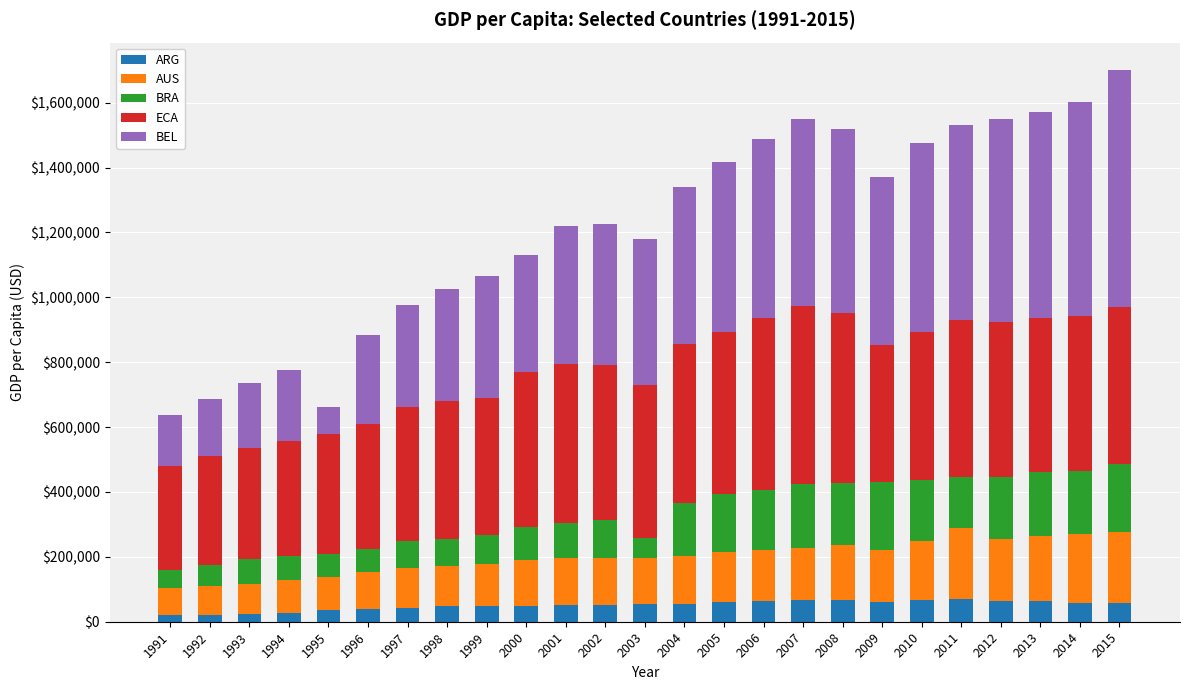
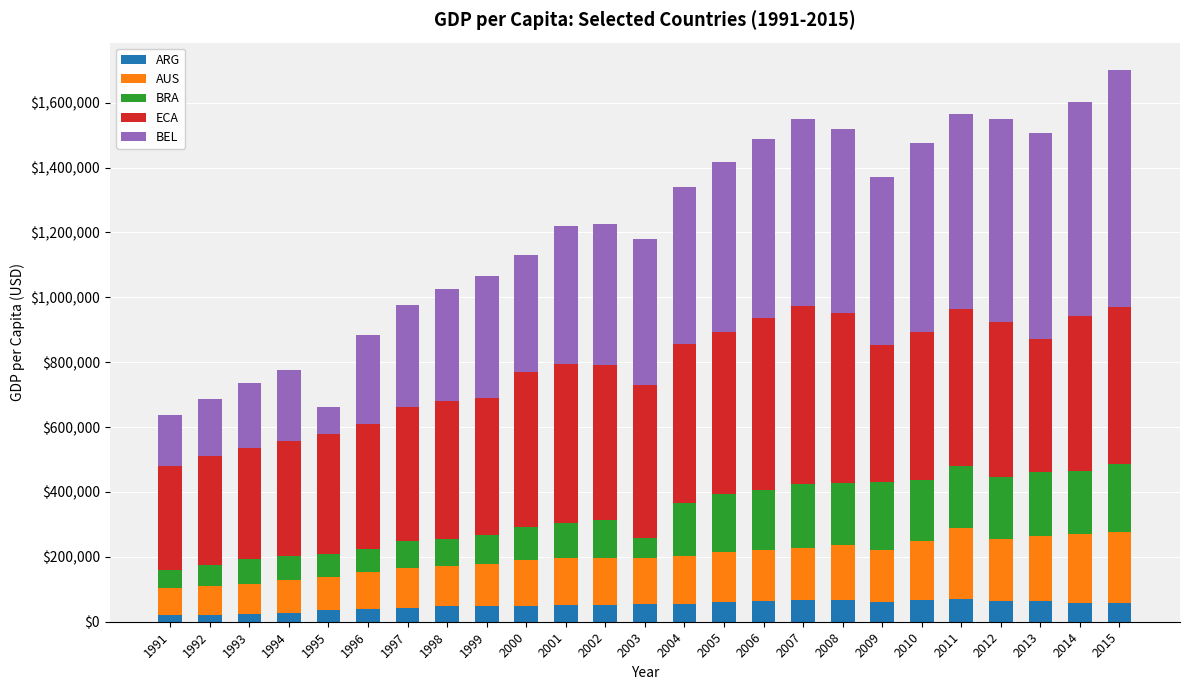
  {
    "ARG": {
      "1991": "$20,000",
      "1992": "$20,000",
      "1993": "$20,000",
      "1994": "$30,000",
      "1995": "$30,000",
      "1996": "$40,000",
      "1997": "$40,000",
      "1998": "$50,000",
      "1999": "$50,000",
      "2000": "$50,000",
      "2001": "$50,000",
      "2002": "$50,000",
      "2003": "$50,000",
      "2004": "$50,000",
      "2005": "$60,000",
      "2006": "$60,000",
      "2007": "$70,000",
      "2008": "$70,000",
      "2009": "$60,000",
      "2010": "$70,000",
      "2011": "$70,000",
      "2012": "$70,000",
      "2013": "$60,000",
      "2014": "$60,000",
      "2015": "$60,000"
    },
    "AUS": {
      "1991": "$80,000",
      "1992": "$90,000",
      "1993": "$90,000",
      "1994": "$100,000",
      "1995": "$100,000",
      "1996": "$110,000",
      "1997": "$120,000",
      "1998": "$120,000",
      "1999": "$130,000",
      "2000": "$140,000",
      "2001": "$140,000",
      "2002": "$140,000",
      "2003": "$140,000",
      "2004": "$150,000",
      "2005": "$150,000",
      "2006": "$160,000",
      "2007": "$160,000",
      "2008": "$170,000",
      "2009": "$160,000",
      "2010": "$180,000",
      "2011": "$220,000",
      "2012": "$190,000",
      "2013": "$200,000",
      "2014": "$210,000",
      "2015": "$220,000"
    },
    "BRA": {
      "1991": "$50,000",
      "1992": "$60,000",
      "1993": "$70,000",
      "1994": "$80,000",
      "1995": "$70,000",
      "1996": "$70,000",
      "1997": "$80,000",
      "1998": "$80,000",
      "1999": "$90,000",
      "2000": "$100,000",
      "2001": "$110,000",
      "2002": "$120,000",
      "2003": "$60,000",
      "2004": "$160,000",
      "2005": "$180,000",
      "2006": "$190,000",
      "2007": "$200,000",
      "2008": "$190,000",
      "2009": "$210,000",
      "2010": "$190,000",
-     "2011": "$160,000",
+     "2011": "$190,000",
      "2012": "$190,000",
      "2013": "$200,000",
      "2014": "$190,000",
      "2015": "$210,000"
    },
    "ECA": {
      "1991": "$320,000",
      "1992": "$340,000",
      "1993": "$340,000",
      "1994": "$350,000",
      "1995": "$370,000",
      "1996": "$380,000",
      "1997": "$410,000",
      "1998": "$420,000",
      "1999": "$420,000",
      "2000": "$480,000",
      "2001": "$490,000",
      "2002": "$480,000",
      "2003": "$470,000",
      "2004": "$490,000",
      "2005": "$500,000",
      "2006": "$530,000",
      "2007": "$550,000",
      "2008": "$520,000",
      "2009": "$420,000",
      "2010": "$460,000",
      "2011": "$480,000",
      "2012": "$480,000",
-     "2013": "$470,000",
+     "2013": "$410,000",
      "2014": "$480,000",
      "2015": "$480,000"
    },
    "BEL": {
      "1991": "$160,000",
      "1992": "$180,000",
      "1993": "$200,000",
      "1994": "$220,000",
      "1995": "$80,000",
      "1996": "$280,000",
      "1997": "$320,000",
      "1998": "$350,000",
      "1999": "$380,000",
      "2000": "$360,000",
      "2001": "$430,000",
      "2002": "$430,000",
      "2003": "$450,000",
      "2004": "$480,000",
      "2005": "$520,000",
      "2006": "$550,000",
      "2007": "$580,000",
      "2008": "$570,000",
      "2009": "$520,000",
      "2010": "$580,000",
      "2011": "$600,000",
      "2012": "$620,000",
      "2013": "$640,000",
      "2014": "$660,000",
      "2015": "$730,000"
    }
  }
